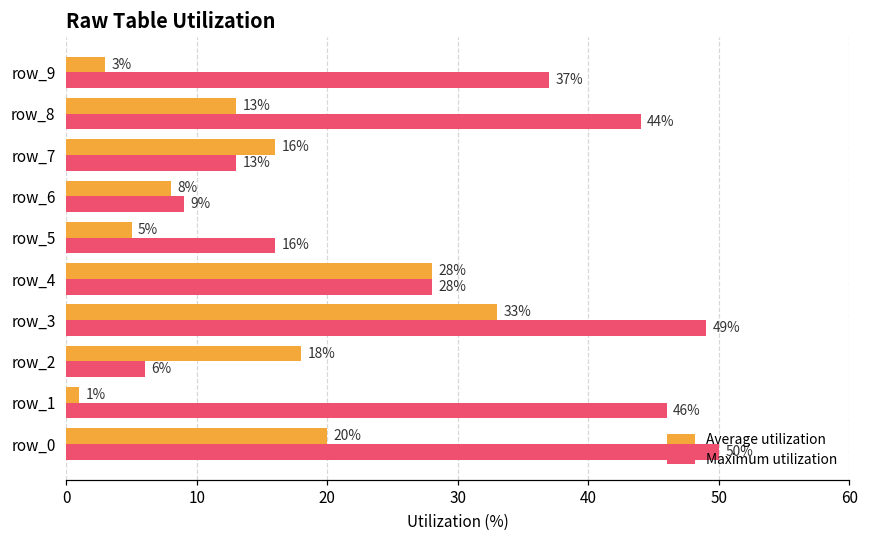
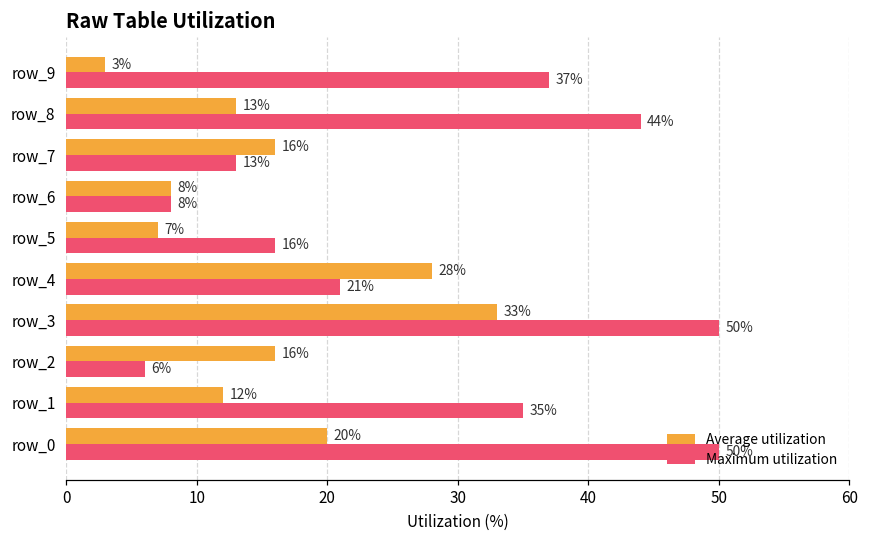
  {
    "Average utilization": {
      "row_9": "3%",
      "row_8": "13%",
      "row_7": "16%",
      "row_6": "8%",
-     "row_5": "5%",
+     "row_5": "7%",
      "row_4": "28%",
      "row_3": "33%",
-     "row_2": "18%",
-     "row_1": "1%",
+     "row_2": "16%",
+     "row_1": "12%",
      "row_0": "20%"
    },
    "Maximum utilization": {
      "row_9": "37%",
      "row_8": "44%",
      "row_7": "13%",
-     "row_6": "9%",
+     "row_6": "8%",
      "row_5": "16%",
-     "row_4": "28%",
-     "row_3": "49%",
+     "row_4": "21%",
+     "row_3": "50%",
      "row_2": "6%",
-     "row_1": "46%",
+     "row_1": "35%",
      "row_0": "50%"
    }
  }
